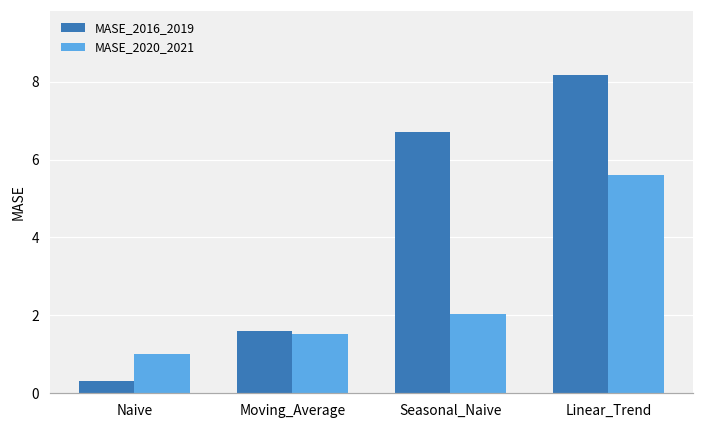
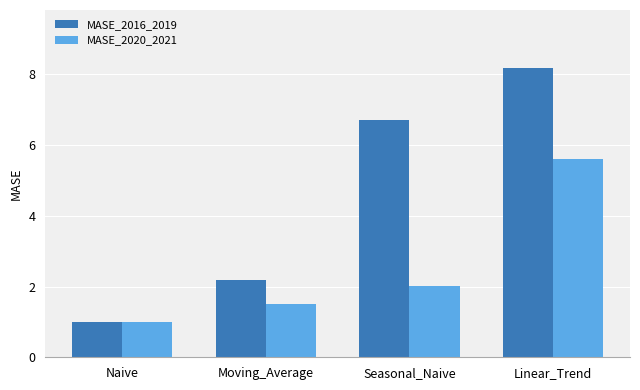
  {
    "MASE_2016_2019": {
-     "Naive": 0.3,
-     "Moving_Average": 1.6,
+     "Naive": 1.0,
+     "Moving_Average": 2.2,
      "Seasonal_Naive": 6.7,
      "Linear_Trend": 8.2
    },
    "MASE_2020_2021": {
      "Naive": 1.0,
      "Moving_Average": 1.5,
      "Seasonal_Naive": 2.0,
      "Linear_Trend": 5.6
    }
  }
